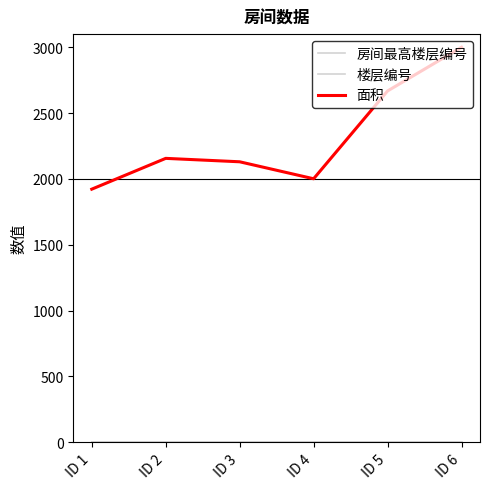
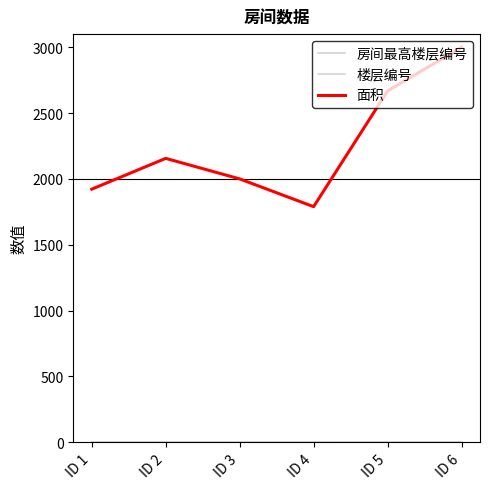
  {
    "楼层编号": {
      "ID 1": 0,
      "ID 2": 0,
      "ID 3": 0,
      "ID 4": 0,
      "ID 5": 0,
      "ID 6": 0
    },
    "面积": {
      "ID 1": 1920,
      "ID 2": 2160,
-     "ID 3": 2130,
-     "ID 4": 2000
+     "ID 3": 2000,
+     "ID 4": 1790
    }
  }
